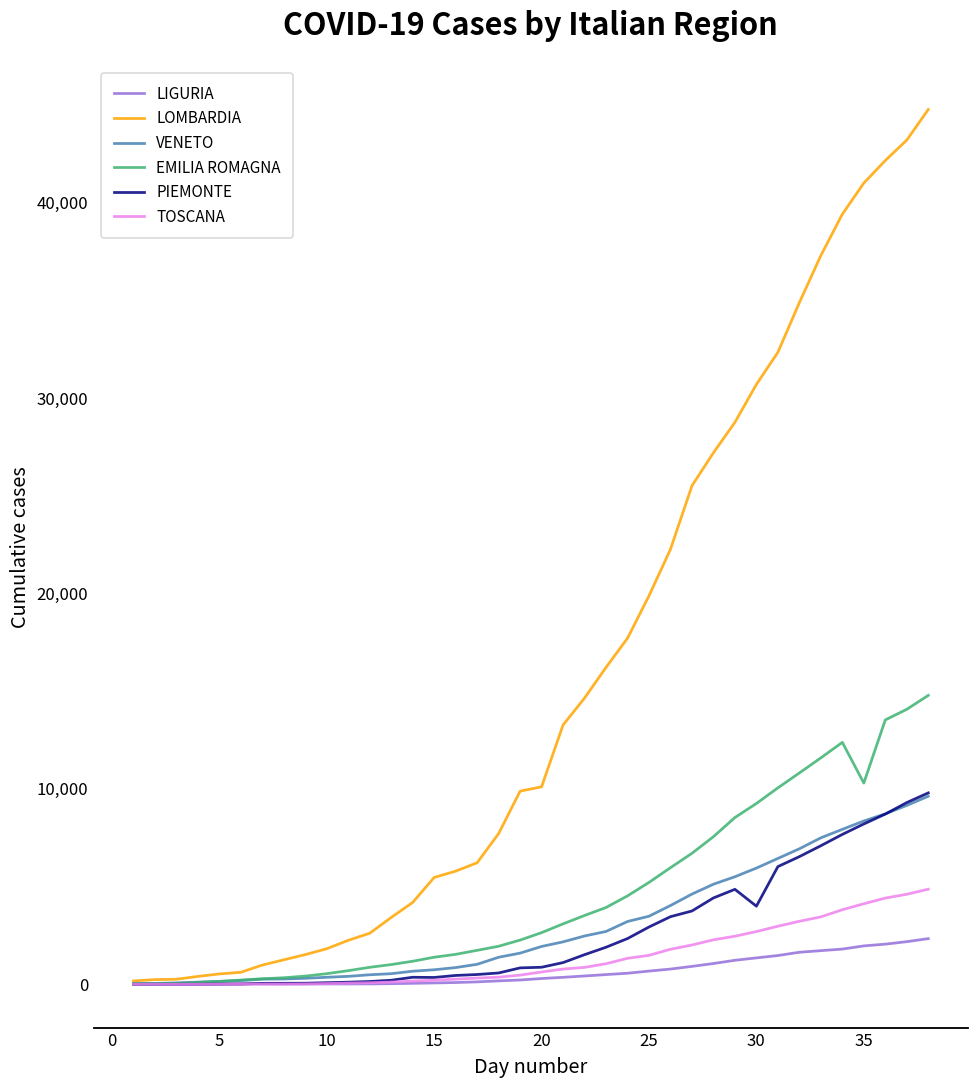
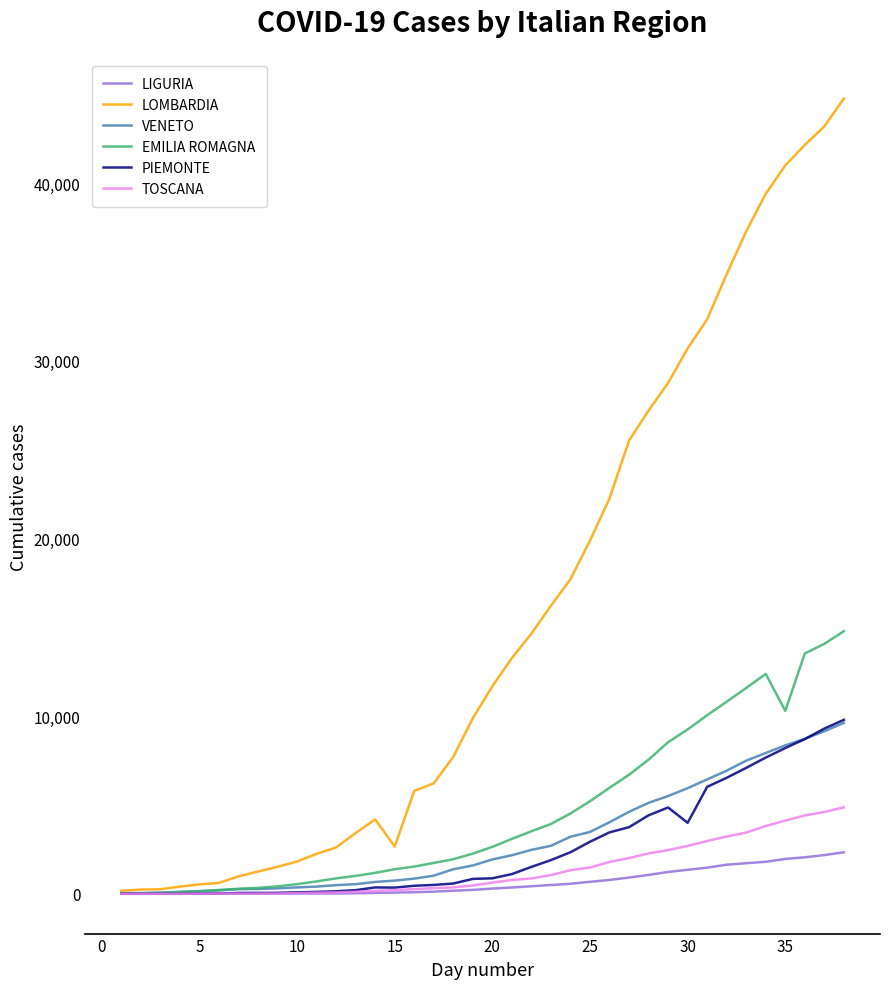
  {
    "LIGURIA": {
      "20": "300",
      "25": "700",
      "30": "1,400",
      "35": "2,000"
    },
    "LOMBARDIA": {
      "5": "500",
      "10": "1,800",
-     "15": "5,500",
-     "20": "10,100",
+     "15": "2,700",
+     "20": "11,700",
      "25": "19,900",
      "30": "30,700",
      "35": "41,000"
    },
    "VENETO": {
      "10": "400",
      "15": "700",
      "20": "1,900",
      "25": "3,500",
      "30": "5,900",
      "35": "8,400"
    },
    "EMILIA ROMAGNA": {
      "10": "500",
      "15": "1,400",
      "20": "2,600",
      "25": "5,200",
      "30": "9,300",
      "35": "10,300"
    },
    "PIEMONTE": {
      "20": "900",
      "25": "2,900",
      "30": "4,000",
      "35": "8,200"
    },
    "TOSCANA": {
      "20": "600",
      "25": "1,500",
      "30": "2,700",
      "35": "4,100"
    }
  }
